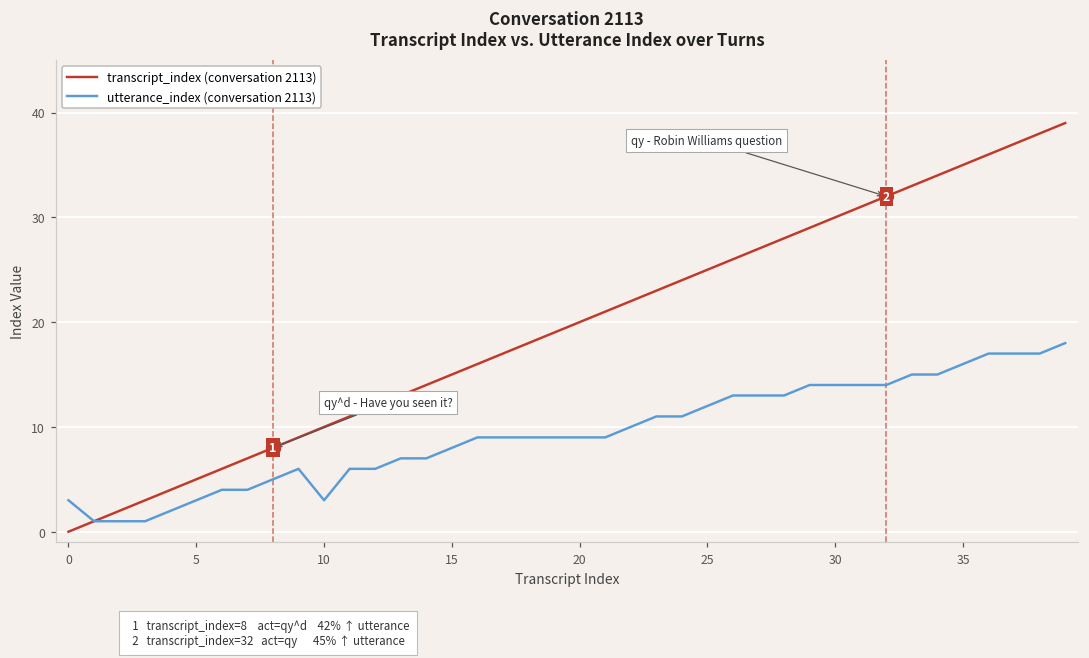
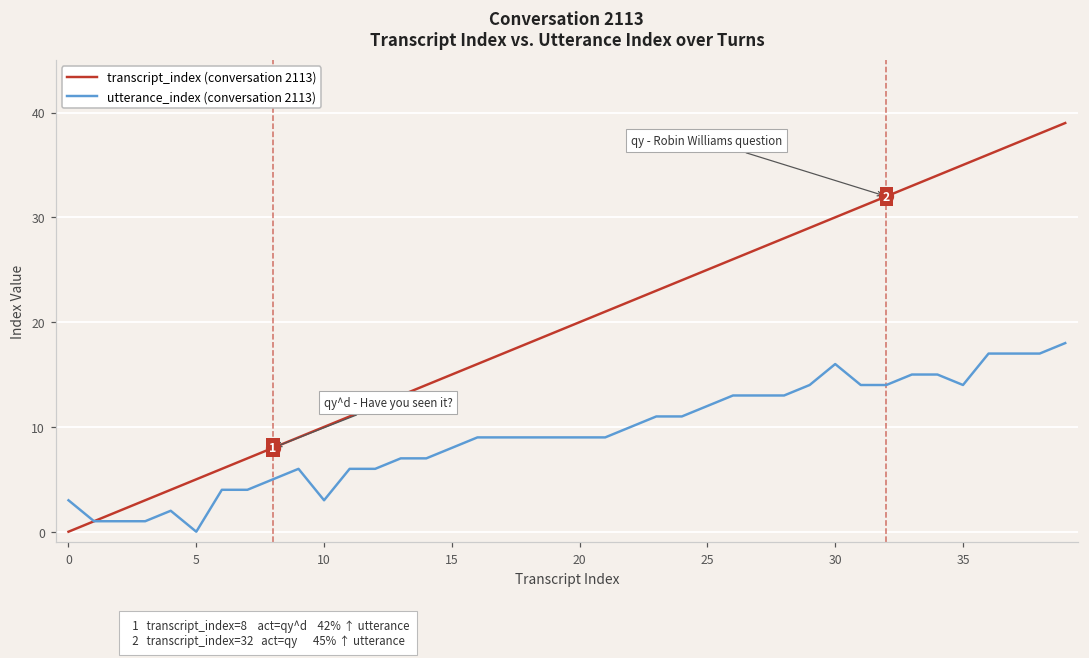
  {
    "utterance_index (conversation 2113)": {
      "0": 3,
-     "5": 3,
+     "5": 0,
      "10": 3,
      "15": 8,
      "20": 9,
      "25": 12,
-     "30": 14,
-     "35": 16
+     "30": 16,
+     "35": 14
    }
  }
